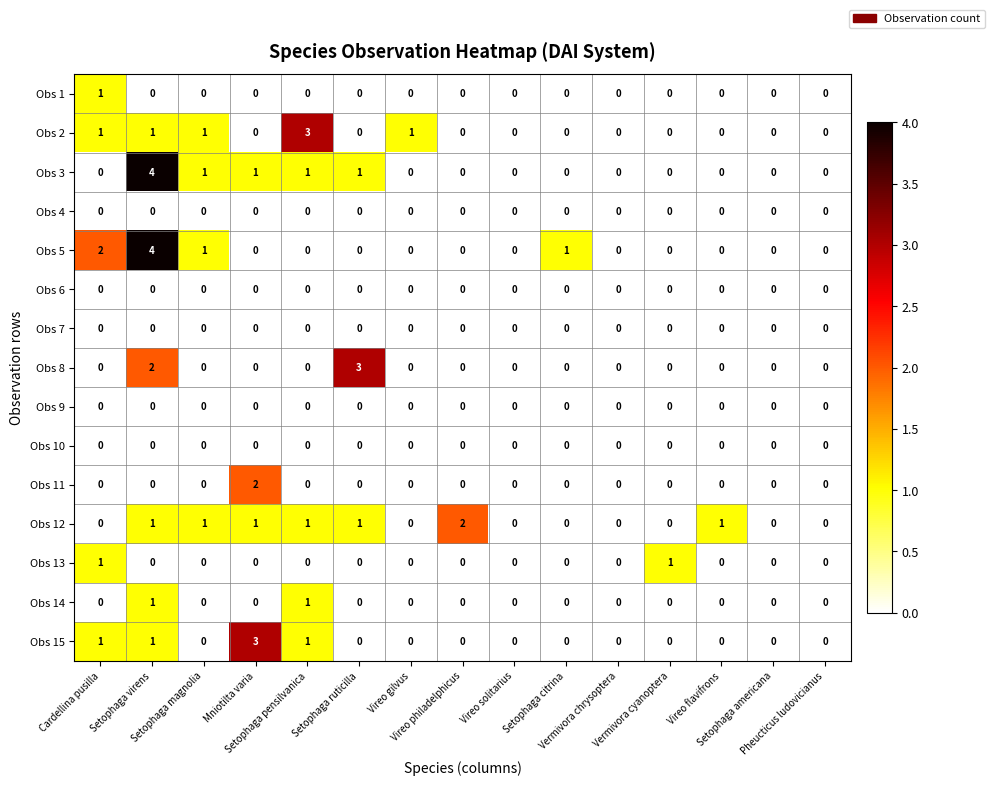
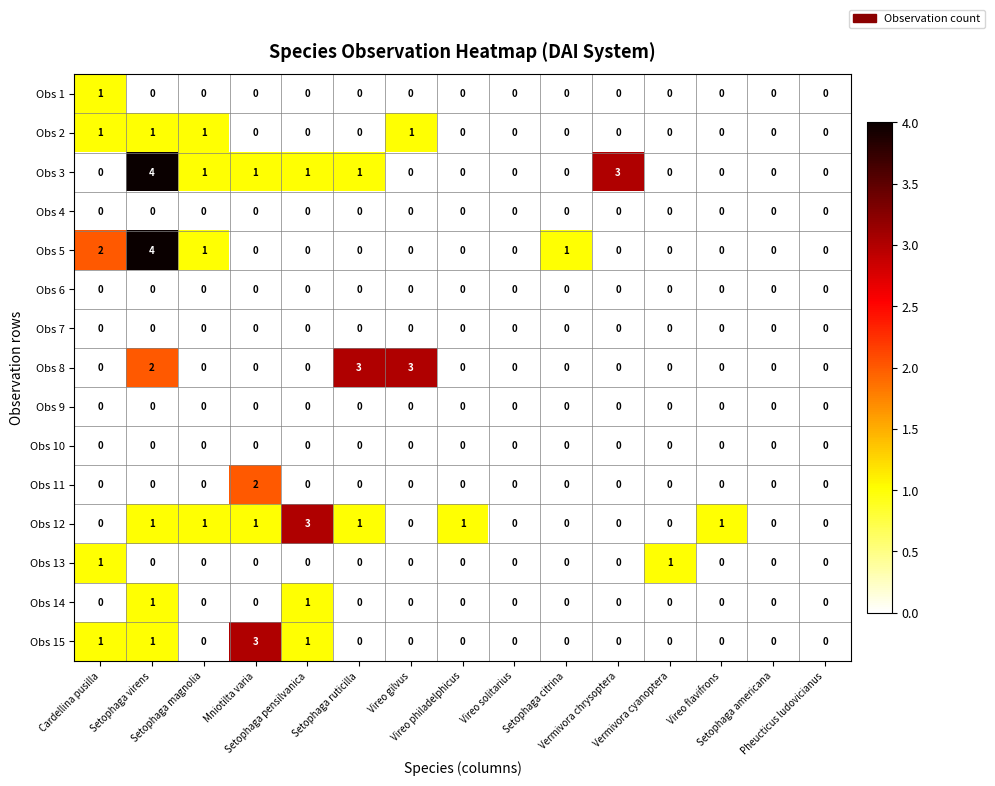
  {
    "Obs 2": {
      "Cardellina pusilla": 1,
      "Setophaga virens": 1,
      "Setophaga magnolia": 1,
      "Mniotilta varia": 0,
-     "Setophaga pensilvanica": 3,
+     "Setophaga pensilvanica": 0,
      "Setophaga ruticilla": 0,
      "Vireo gilvus": 1,
      "Vireo philadelphicus": 0,
      "Vireo solitarius": 0,
      "Setophaga citrina": 0,
      "Vermivora chrysoptera": 0,
      "Vermivora cyanoptera": 0,
      "Vireo flavifrons": 0,
      "Setophaga americana": 0,
      "Pheucticus ludovicianus": 0
    },
    "Obs 3": {
      "Cardellina pusilla": 0,
      "Setophaga virens": 4,
      "Setophaga magnolia": 1,
      "Mniotilta varia": 1,
      "Setophaga pensilvanica": 1,
      "Setophaga ruticilla": 1,
      "Vireo gilvus": 0,
      "Vireo philadelphicus": 0,
      "Vireo solitarius": 0,
      "Setophaga citrina": 0,
-     "Vermivora chrysoptera": 0,
+     "Vermivora chrysoptera": 3,
      "Vermivora cyanoptera": 0,
      "Vireo flavifrons": 0,
      "Setophaga americana": 0,
      "Pheucticus ludovicianus": 0
    },
    "Obs 8": {
      "Cardellina pusilla": 0,
      "Setophaga virens": 2,
      "Setophaga magnolia": 0,
      "Mniotilta varia": 0,
      "Setophaga pensilvanica": 0,
      "Setophaga ruticilla": 3,
-     "Vireo gilvus": 0,
+     "Vireo gilvus": 3,
      "Vireo philadelphicus": 0,
      "Vireo solitarius": 0,
      "Setophaga citrina": 0,
      "Vermivora chrysoptera": 0,
      "Vermivora cyanoptera": 0,
      "Vireo flavifrons": 0,
      "Setophaga americana": 0,
      "Pheucticus ludovicianus": 0
    },
    "Obs 12": {
      "Cardellina pusilla": 0,
      "Setophaga virens": 1,
      "Setophaga magnolia": 1,
      "Mniotilta varia": 1,
-     "Setophaga pensilvanica": 1,
+     "Setophaga pensilvanica": 3,
      "Setophaga ruticilla": 1,
      "Vireo gilvus": 0,
-     "Vireo philadelphicus": 2,
+     "Vireo philadelphicus": 1,
      "Vireo solitarius": 0,
      "Setophaga citrina": 0,
      "Vermivora chrysoptera": 0,
      "Vermivora cyanoptera": 0,
      "Vireo flavifrons": 1,
      "Setophaga americana": 0,
      "Pheucticus ludovicianus": 0
    }
  }
